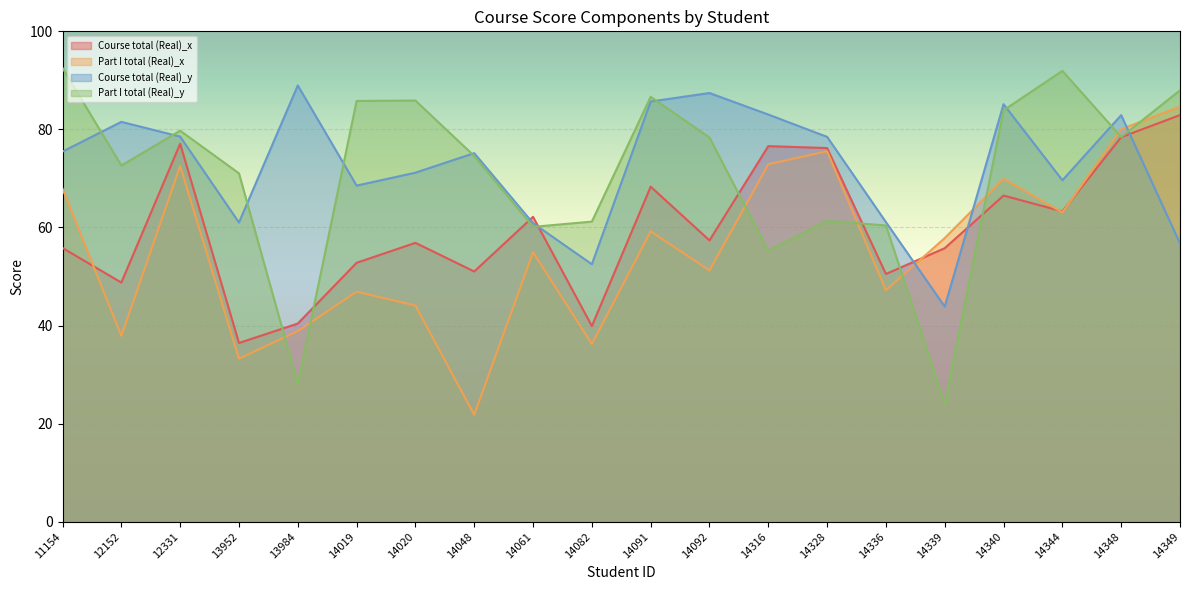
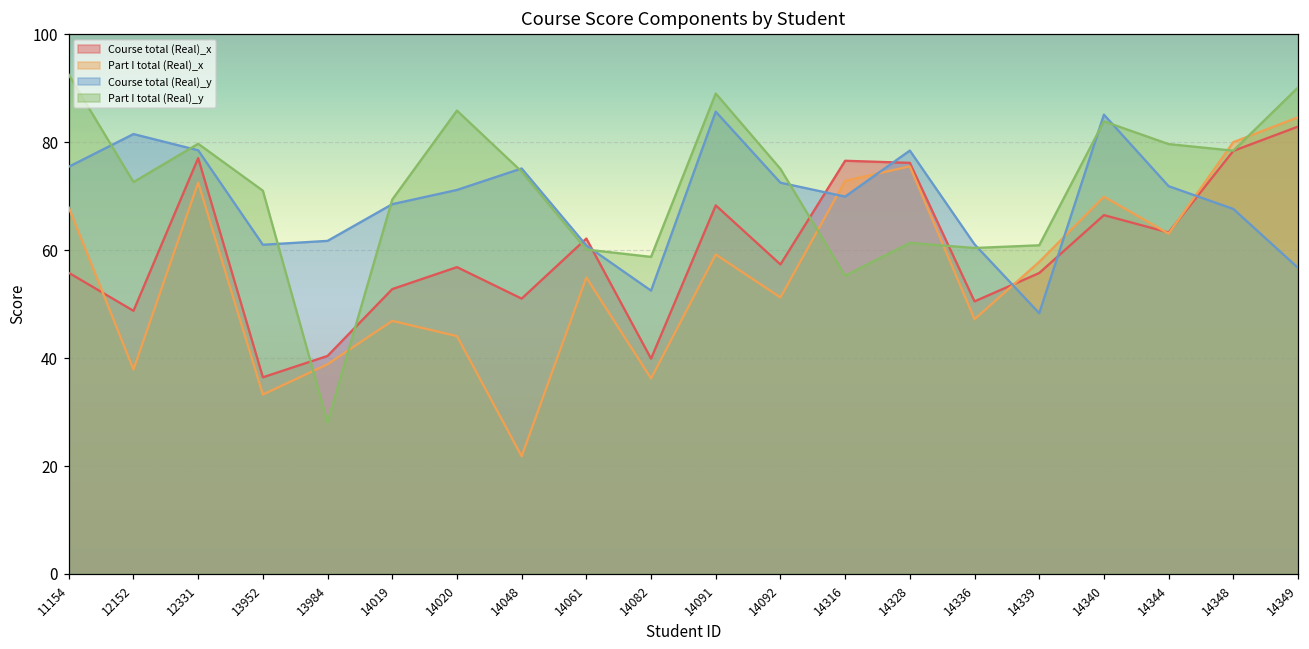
  {
    "Course total (Real)_y": {
      "11154": 75,
      "12152": 82,
      "12331": 79,
      "13952": 61,
-     "13984": 89,
+     "13984": 62,
      "14019": 69,
      "14020": 71,
      "14048": 75,
      "14061": 61,
      "14082": 53,
      "14091": 86,
-     "14092": 87,
-     "14316": 83,
+     "14092": 73,
+     "14316": 70,
      "14328": 78,
      "14336": 61,
-     "14339": 44,
+     "14339": 48,
      "14340": 85,
-     "14344": 70,
-     "14348": 83,
+     "14344": 72,
+     "14348": 68,
      "14349": 57
    },
    "Part I total (Real)_y": {
      "11154": 93,
      "12152": 73,
      "12331": 80,
      "13952": 71,
      "13984": 28,
-     "14019": 86,
+     "14019": 69,
      "14020": 86,
      "14048": 75,
      "14061": 60,
-     "14082": 61,
-     "14091": 87,
-     "14092": 78,
+     "14082": 59,
+     "14091": 89,
+     "14092": 75,
      "14316": 55,
      "14328": 61,
      "14336": 60,
-     "14339": 24,
+     "14339": 61,
      "14340": 84,
-     "14344": 92,
-     "14349": 88
+     "14344": 80,
+     "14349": 90
    }
  }
